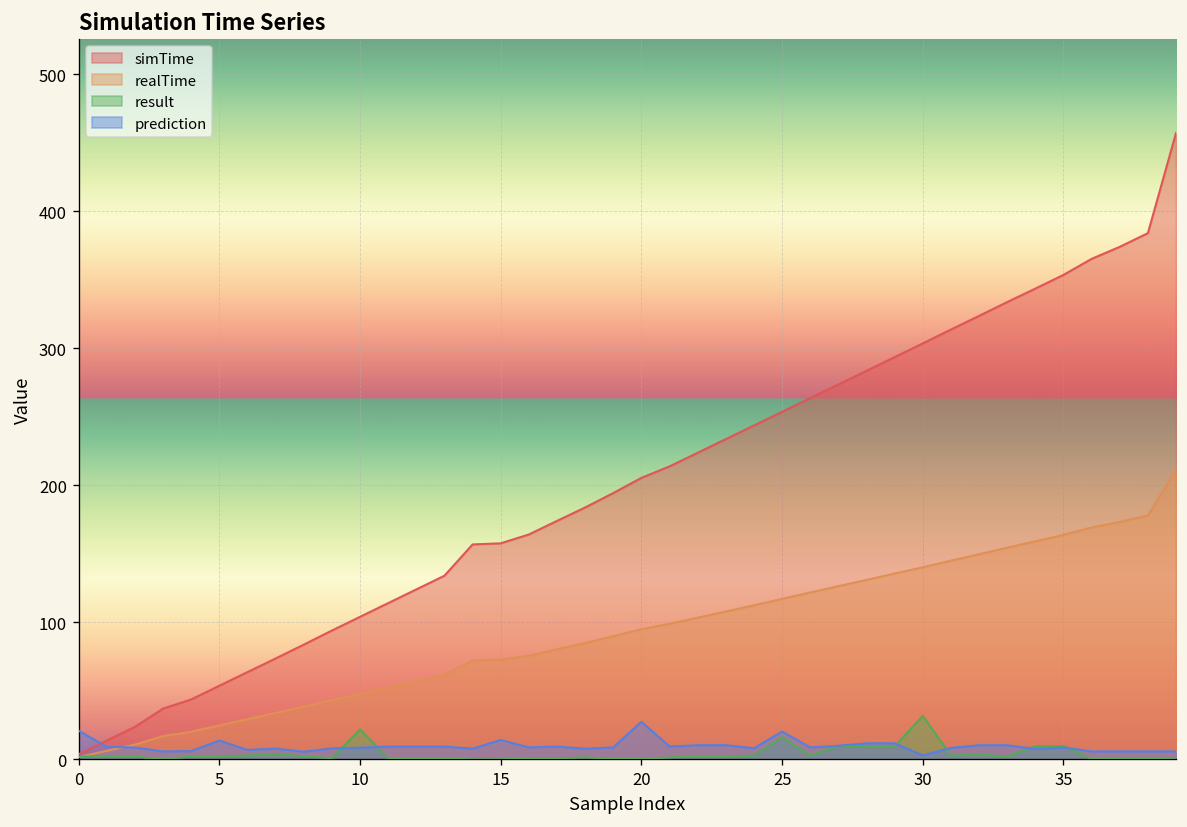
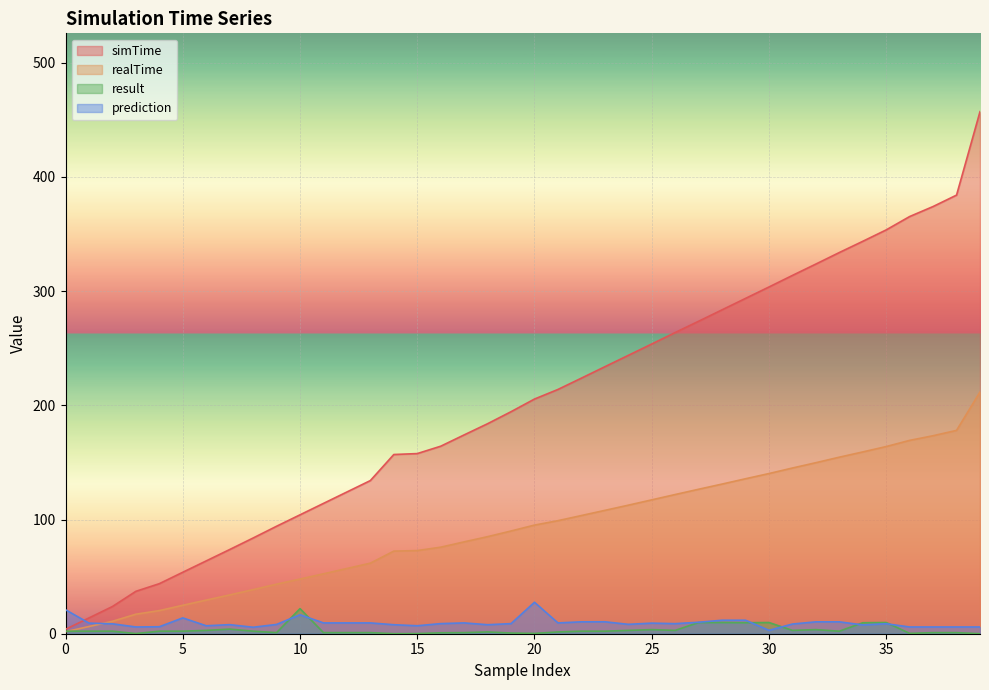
  {
    "result": {
      "5": 2,
      "10": 22,
      "15": 0,
      "20": 0,
-     "25": 16,
-     "30": 32
+     "25": 4,
+     "30": 10
    },
    "prediction": {
      "0": 21,
      "5": 14,
-     "10": 9,
-     "15": 14,
+     "10": 17,
+     "15": 7,
      "20": 28,
-     "25": 20,
+     "25": 9,
      "30": 3
    }
  }
